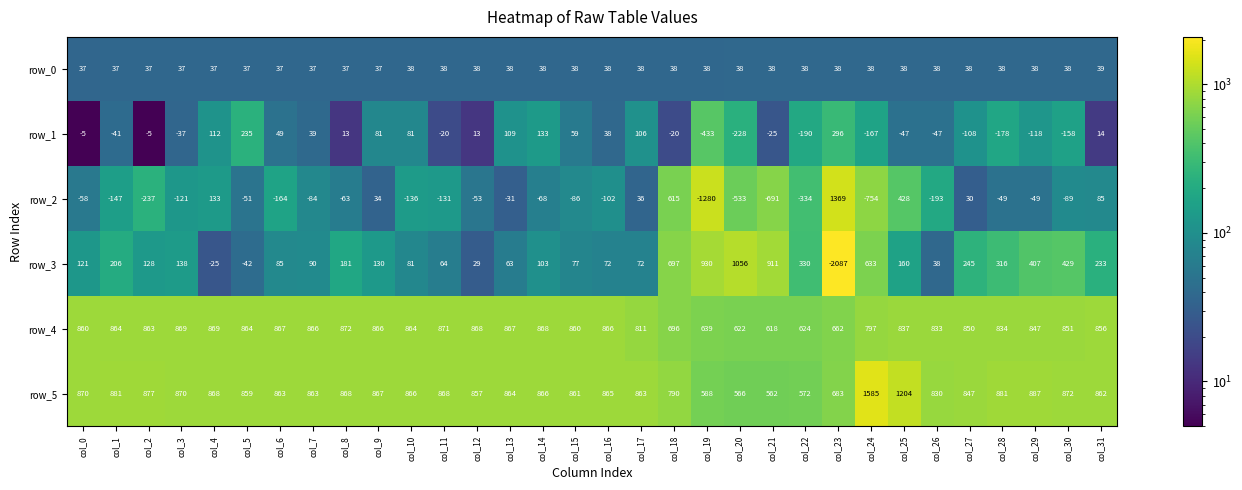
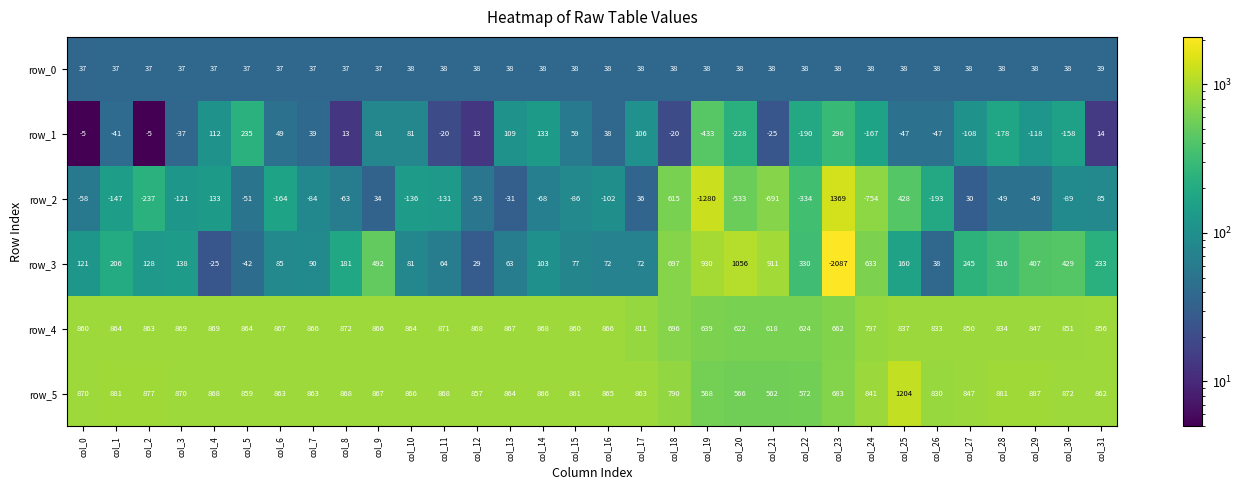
  {
    "row_0": {
      "col_0": 37,
      "col_1": 37,
      "col_2": 37,
      "col_3": 37,
      "col_4": 37,
      "col_5": 37,
      "col_6": 37,
      "col_7": 37,
      "col_8": 37,
      "col_9": 37,
      "col_10": 38,
      "col_11": 38,
      "col_12": 38,
      "col_13": 38,
      "col_14": 38,
      "col_15": 38,
      "col_16": 38,
      "col_17": 38,
      "col_18": 38,
      "col_19": 38,
      "col_20": 38,
      "col_21": 38,
      "col_22": 38,
      "col_23": 38,
      "col_24": 38,
      "col_25": 38,
      "col_26": 38,
      "col_27": 38,
      "col_28": 38,
      "col_29": 38,
      "col_30": 38,
      "col_31": 39
    },
    "row_1": {
      "col_0": -5,
      "col_1": -41,
      "col_2": -5,
      "col_3": -37,
      "col_4": 112,
      "col_5": 235,
      "col_6": 49,
      "col_7": 39,
      "col_8": 13,
      "col_9": 81,
      "col_10": 81,
      "col_11": -20,
      "col_12": 13,
      "col_13": 109,
      "col_14": 133,
      "col_15": 59,
      "col_16": 38,
      "col_17": 106,
      "col_18": -20,
      "col_19": -433,
      "col_20": -228,
      "col_21": -25,
      "col_22": -190,
      "col_23": 296,
      "col_24": -167,
      "col_25": -47,
      "col_26": -47,
      "col_27": -108,
      "col_28": -178,
      "col_29": -118,
      "col_30": -158,
      "col_31": 14
    },
    "row_2": {
      "col_0": -58,
      "col_1": -147,
      "col_2": -237,
      "col_3": -121,
      "col_4": 133,
      "col_5": -51,
      "col_6": -164,
      "col_7": -84,
      "col_8": -63,
      "col_9": 34,
      "col_10": -136,
      "col_11": -131,
      "col_12": -53,
      "col_13": -31,
      "col_14": -68,
      "col_15": -86,
      "col_16": -102,
      "col_17": 36,
      "col_18": 615,
      "col_19": -1280,
      "col_20": -533,
      "col_21": -691,
      "col_22": -334,
      "col_23": 1369,
      "col_24": -754,
      "col_25": 428,
      "col_26": -193,
      "col_27": 30,
      "col_28": -49,
      "col_29": -49,
      "col_30": -89,
      "col_31": 85
    },
    "row_3": {
      "col_0": 121,
      "col_1": 206,
      "col_2": 128,
      "col_3": 138,
      "col_4": -25,
      "col_5": -42,
      "col_6": 85,
      "col_7": 90,
      "col_8": 181,
-     "col_9": 130,
+     "col_9": 492,
      "col_10": 81,
      "col_11": 64,
      "col_12": 29,
      "col_13": 63,
      "col_14": 103,
      "col_15": 77,
      "col_16": 72,
      "col_17": 72,
      "col_18": 697,
      "col_19": 930,
      "col_20": 1056,
      "col_21": 911,
      "col_22": 330,
      "col_23": -2087,
      "col_24": 633,
      "col_25": 160,
      "col_26": 38,
      "col_27": 245,
      "col_28": 316,
      "col_29": 407,
      "col_30": 429,
      "col_31": 233
    },
    "row_4": {
      "col_0": 860,
      "col_1": 864,
      "col_2": 863,
      "col_3": 869,
      "col_4": 869,
      "col_5": 864,
      "col_6": 867,
      "col_7": 866,
      "col_8": 872,
      "col_9": 866,
      "col_10": 864,
      "col_11": 871,
      "col_12": 868,
      "col_13": 867,
      "col_14": 868,
      "col_15": 860,
      "col_16": 866,
      "col_17": 811,
      "col_18": 696,
      "col_19": 639,
      "col_20": 622,
      "col_21": 618,
      "col_22": 624,
      "col_23": 662,
      "col_24": 797,
      "col_25": 837,
      "col_26": 833,
      "col_27": 850,
      "col_28": 834,
      "col_29": 847,
      "col_30": 851,
      "col_31": 856
    },
    "row_5": {
      "col_0": 870,
      "col_1": 881,
      "col_2": 877,
      "col_3": 870,
      "col_4": 868,
      "col_5": 859,
      "col_6": 863,
      "col_7": 863,
      "col_8": 868,
      "col_9": 867,
      "col_10": 866,
      "col_11": 868,
      "col_12": 857,
      "col_13": 864,
      "col_14": 866,
      "col_15": 861,
      "col_16": 865,
      "col_17": 863,
      "col_18": 790,
      "col_19": 588,
      "col_20": 566,
      "col_21": 562,
      "col_22": 572,
      "col_23": 683,
-     "col_24": 1585,
+     "col_24": 841,
      "col_25": 1204,
      "col_26": 830,
      "col_27": 847,
      "col_28": 881,
      "col_29": 887,
      "col_30": 872,
      "col_31": 862
    }
  }
